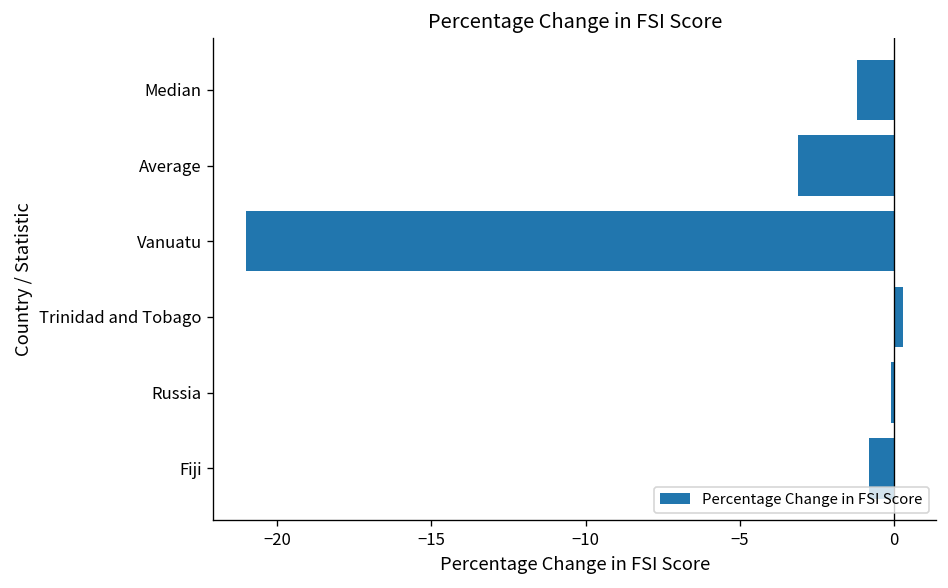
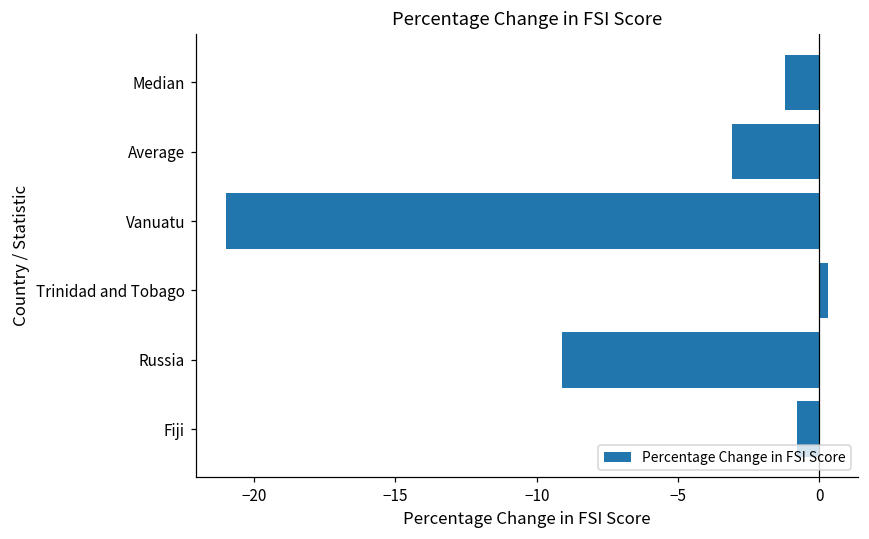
  {
    "Median": -1.2,
    "Average": -3.1,
    "Vanuatu": -21.0,
    "Trinidad and Tobago": 0.3,
-   "Russia": -0.1,
+   "Russia": -9.1,
    "Fiji": -0.8
  }
